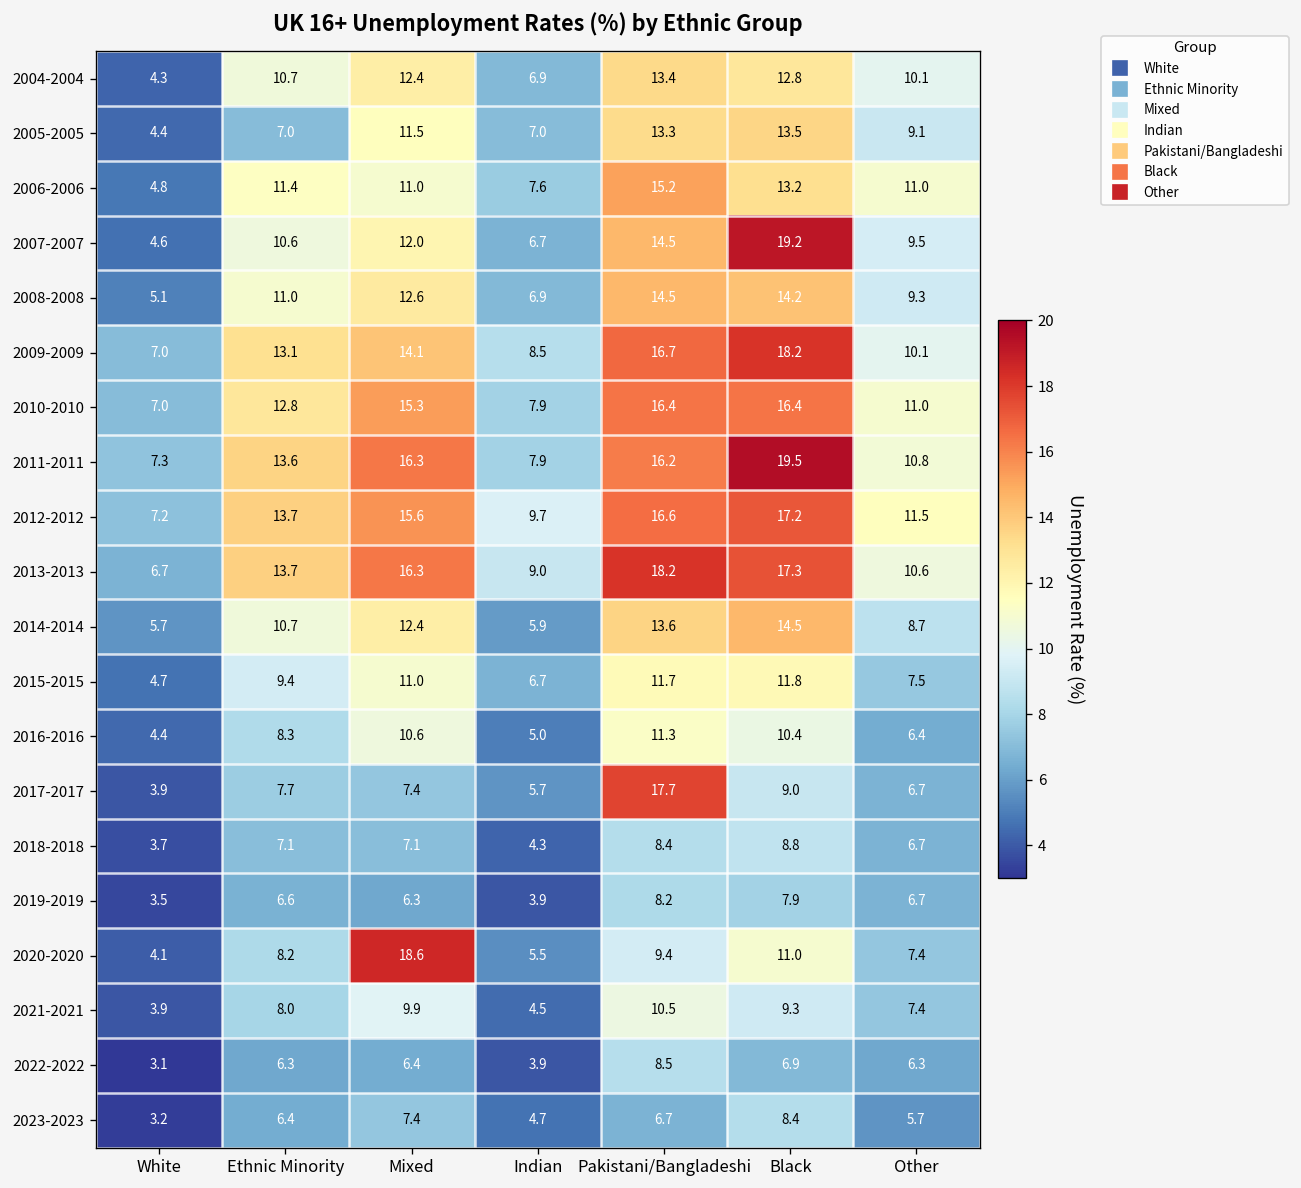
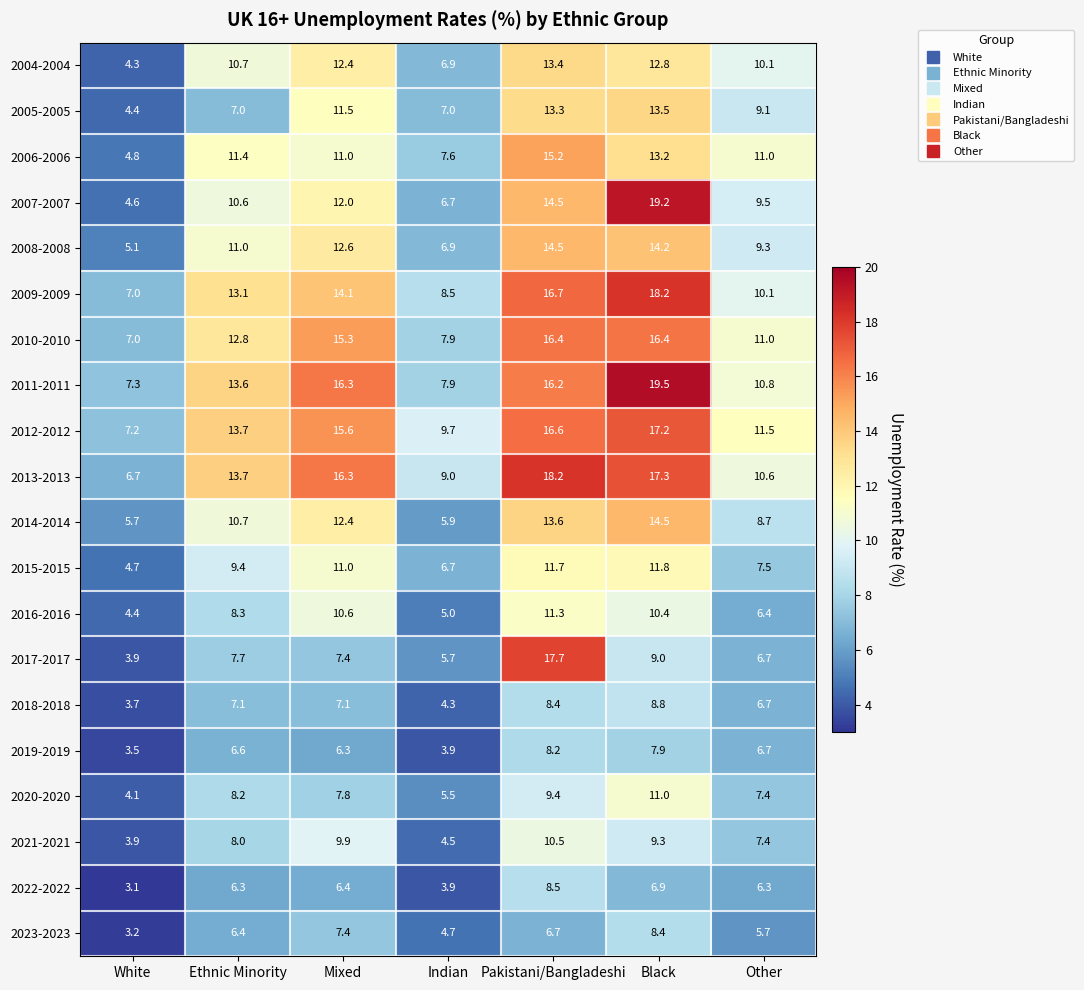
  {
    "2004-2004": {
      "White": 4.3,
      "Ethnic Minority": 10.7,
      "Mixed": 12.4,
      "Indian": 6.9,
      "Pakistani/Bangladeshi": 13.4,
      "Black": 12.8,
      "Other": 10.1
    },
    "2005-2005": {
      "White": 4.4,
      "Ethnic Minority": 7.0,
      "Mixed": 11.5,
      "Indian": 7.0,
      "Pakistani/Bangladeshi": 13.3,
      "Black": 13.5,
      "Other": 9.1
    },
    "2006-2006": {
      "White": 4.8,
      "Ethnic Minority": 11.4,
      "Mixed": 11.0,
      "Indian": 7.6,
      "Pakistani/Bangladeshi": 15.2,
      "Black": 13.2,
      "Other": 11.0
    },
    "2007-2007": {
      "White": 4.6,
      "Ethnic Minority": 10.6,
      "Mixed": 12.0,
      "Indian": 6.7,
      "Pakistani/Bangladeshi": 14.5,
      "Black": 19.2,
      "Other": 9.5
    },
    "2008-2008": {
      "White": 5.1,
      "Ethnic Minority": 11.0,
      "Mixed": 12.6,
      "Indian": 6.9,
      "Pakistani/Bangladeshi": 14.5,
      "Black": 14.2,
      "Other": 9.3
    },
    "2009-2009": {
      "White": 7.0,
      "Ethnic Minority": 13.1,
      "Mixed": 14.1,
      "Indian": 8.5,
      "Pakistani/Bangladeshi": 16.7,
      "Black": 18.2,
      "Other": 10.1
    },
    "2010-2010": {
      "White": 7.0,
      "Ethnic Minority": 12.8,
      "Mixed": 15.3,
      "Indian": 7.9,
      "Pakistani/Bangladeshi": 16.4,
      "Black": 16.4,
      "Other": 11.0
    },
    "2011-2011": {
      "White": 7.3,
      "Ethnic Minority": 13.6,
      "Mixed": 16.3,
      "Indian": 7.9,
      "Pakistani/Bangladeshi": 16.2,
      "Black": 19.5,
      "Other": 10.8
    },
    "2012-2012": {
      "White": 7.2,
      "Ethnic Minority": 13.7,
      "Mixed": 15.6,
      "Indian": 9.7,
      "Pakistani/Bangladeshi": 16.6,
      "Black": 17.2,
      "Other": 11.5
    },
    "2013-2013": {
      "White": 6.7,
      "Ethnic Minority": 13.7,
      "Mixed": 16.3,
      "Indian": 9.0,
      "Pakistani/Bangladeshi": 18.2,
      "Black": 17.3,
      "Other": 10.6
    },
    "2014-2014": {
      "White": 5.7,
      "Ethnic Minority": 10.7,
      "Mixed": 12.4,
      "Indian": 5.9,
      "Pakistani/Bangladeshi": 13.6,
      "Black": 14.5,
      "Other": 8.7
    },
    "2015-2015": {
      "White": 4.7,
      "Ethnic Minority": 9.4,
      "Mixed": 11.0,
      "Indian": 6.7,
      "Pakistani/Bangladeshi": 11.7,
      "Black": 11.8,
      "Other": 7.5
    },
    "2016-2016": {
      "White": 4.4,
      "Ethnic Minority": 8.3,
      "Mixed": 10.6,
      "Indian": 5.0,
      "Pakistani/Bangladeshi": 11.3,
      "Black": 10.4,
      "Other": 6.4
    },
    "2017-2017": {
      "White": 3.9,
      "Ethnic Minority": 7.7,
      "Mixed": 7.4,
      "Indian": 5.7,
      "Pakistani/Bangladeshi": 17.7,
      "Black": 9.0,
      "Other": 6.7
    },
    "2018-2018": {
      "White": 3.7,
      "Ethnic Minority": 7.1,
      "Mixed": 7.1,
      "Indian": 4.3,
      "Pakistani/Bangladeshi": 8.4,
      "Black": 8.8,
      "Other": 6.7
    },
    "2019-2019": {
      "White": 3.5,
      "Ethnic Minority": 6.6,
      "Mixed": 6.3,
      "Indian": 3.9,
      "Pakistani/Bangladeshi": 8.2,
      "Black": 7.9,
      "Other": 6.7
    },
    "2020-2020": {
      "White": 4.1,
      "Ethnic Minority": 8.2,
-     "Mixed": 18.6,
+     "Mixed": 7.8,
      "Indian": 5.5,
      "Pakistani/Bangladeshi": 9.4,
      "Black": 11.0,
      "Other": 7.4
    },
    "2021-2021": {
      "White": 3.9,
      "Ethnic Minority": 8.0,
      "Mixed": 9.9,
      "Indian": 4.5,
      "Pakistani/Bangladeshi": 10.5,
      "Black": 9.3,
      "Other": 7.4
    },
    "2022-2022": {
      "White": 3.1,
      "Ethnic Minority": 6.3,
      "Mixed": 6.4,
      "Indian": 3.9,
      "Pakistani/Bangladeshi": 8.5,
      "Black": 6.9,
      "Other": 6.3
    },
    "2023-2023": {
      "White": 3.2,
      "Ethnic Minority": 6.4,
      "Mixed": 7.4,
      "Indian": 4.7,
      "Pakistani/Bangladeshi": 6.7,
      "Black": 8.4,
      "Other": 5.7
    }
  }
